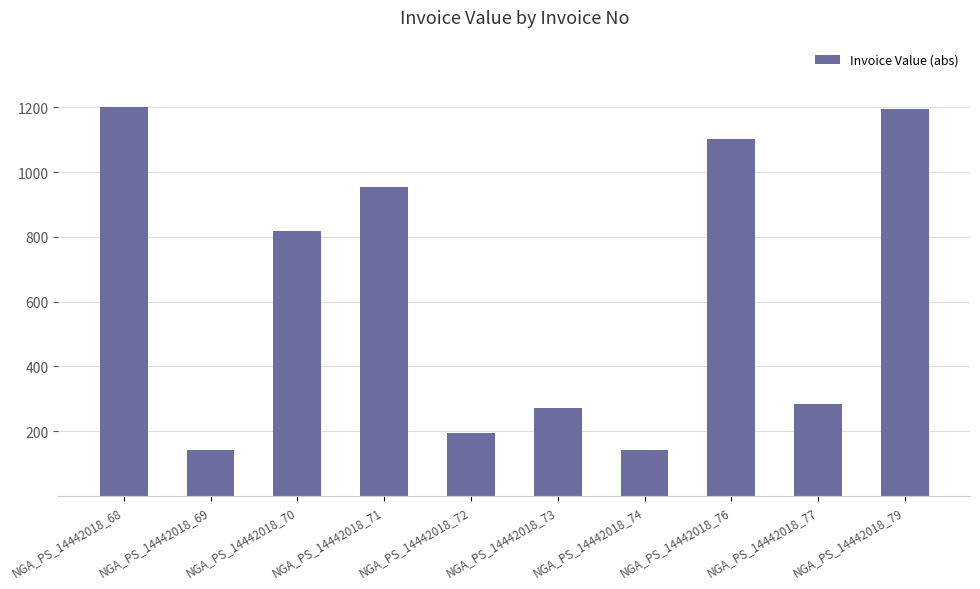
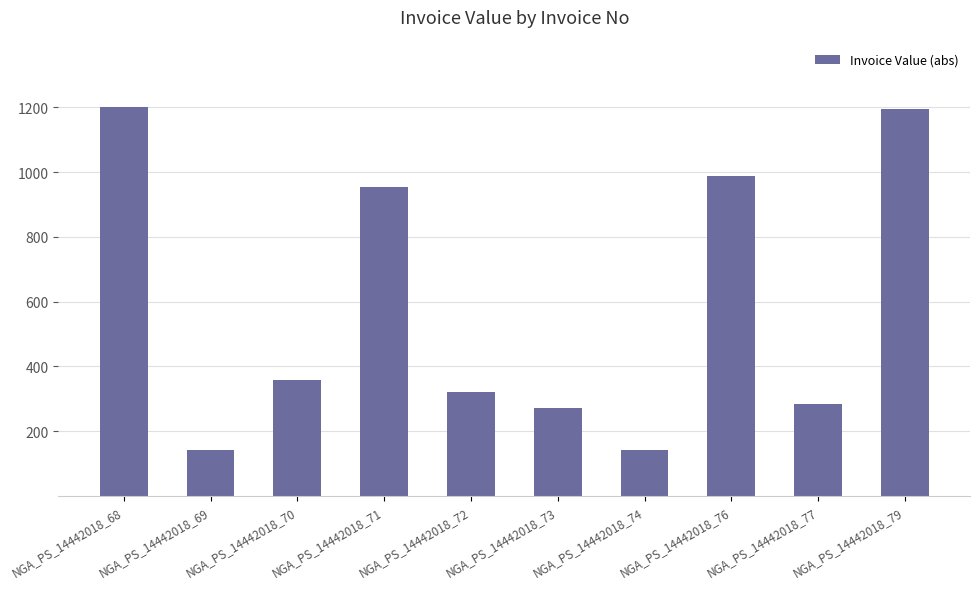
  {
    "NGA_PS_14442018_68": 1200,
    "NGA_PS_14442018_69": 140,
-   "NGA_PS_14442018_70": 820,
+   "NGA_PS_14442018_70": 360,
    "NGA_PS_14442018_71": 950,
-   "NGA_PS_14442018_72": 190,
+   "NGA_PS_14442018_72": 320,
    "NGA_PS_14442018_73": 270,
    "NGA_PS_14442018_74": 140,
-   "NGA_PS_14442018_76": 1100,
+   "NGA_PS_14442018_76": 990,
    "NGA_PS_14442018_77": 280,
    "NGA_PS_14442018_79": 1190
  }
